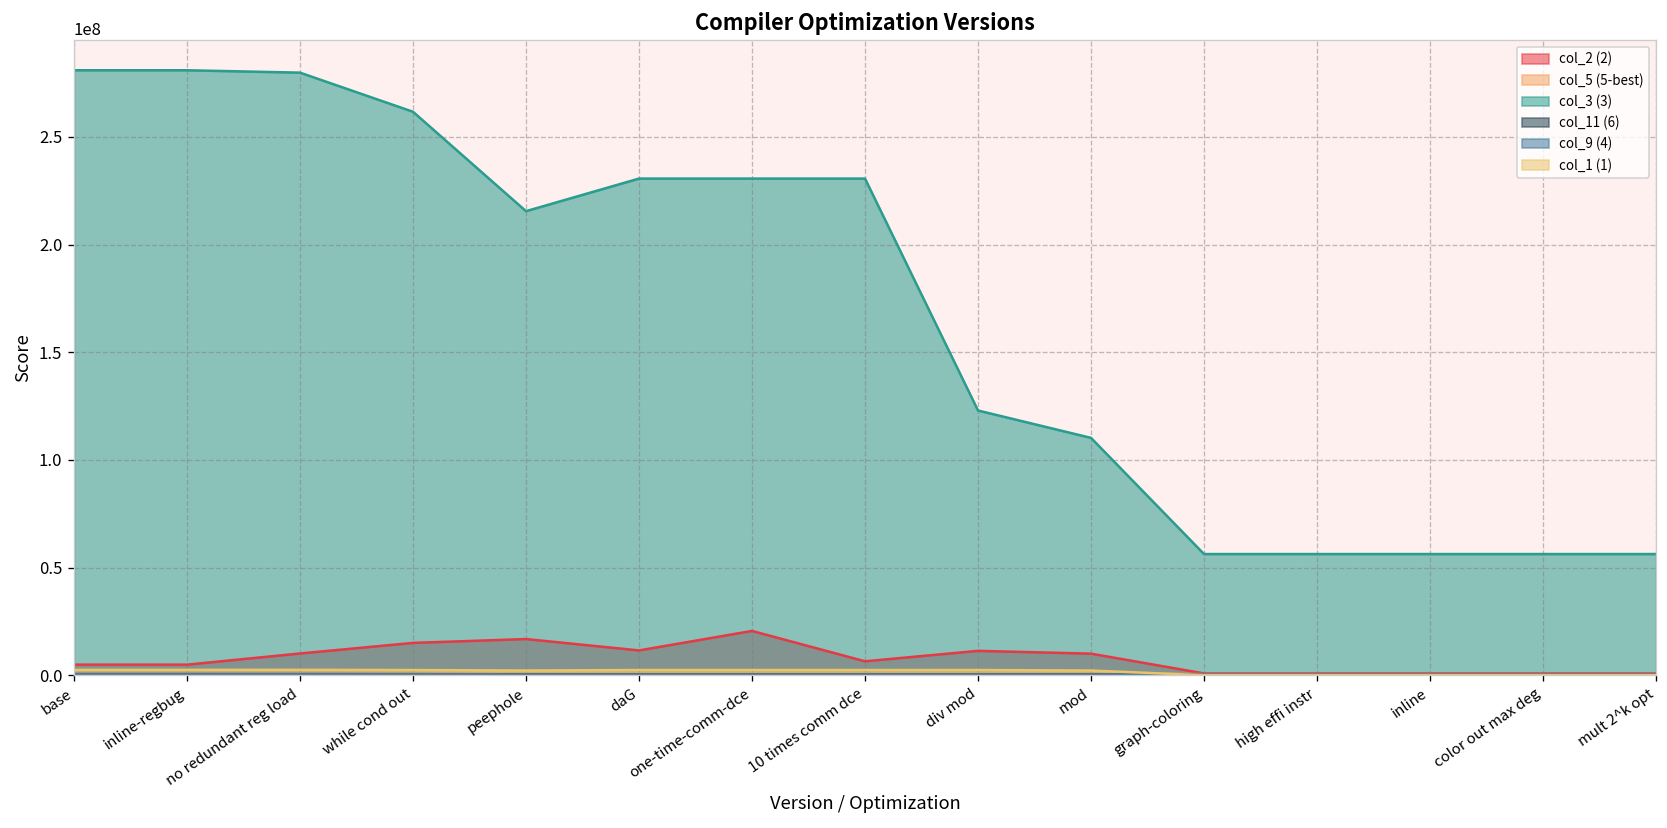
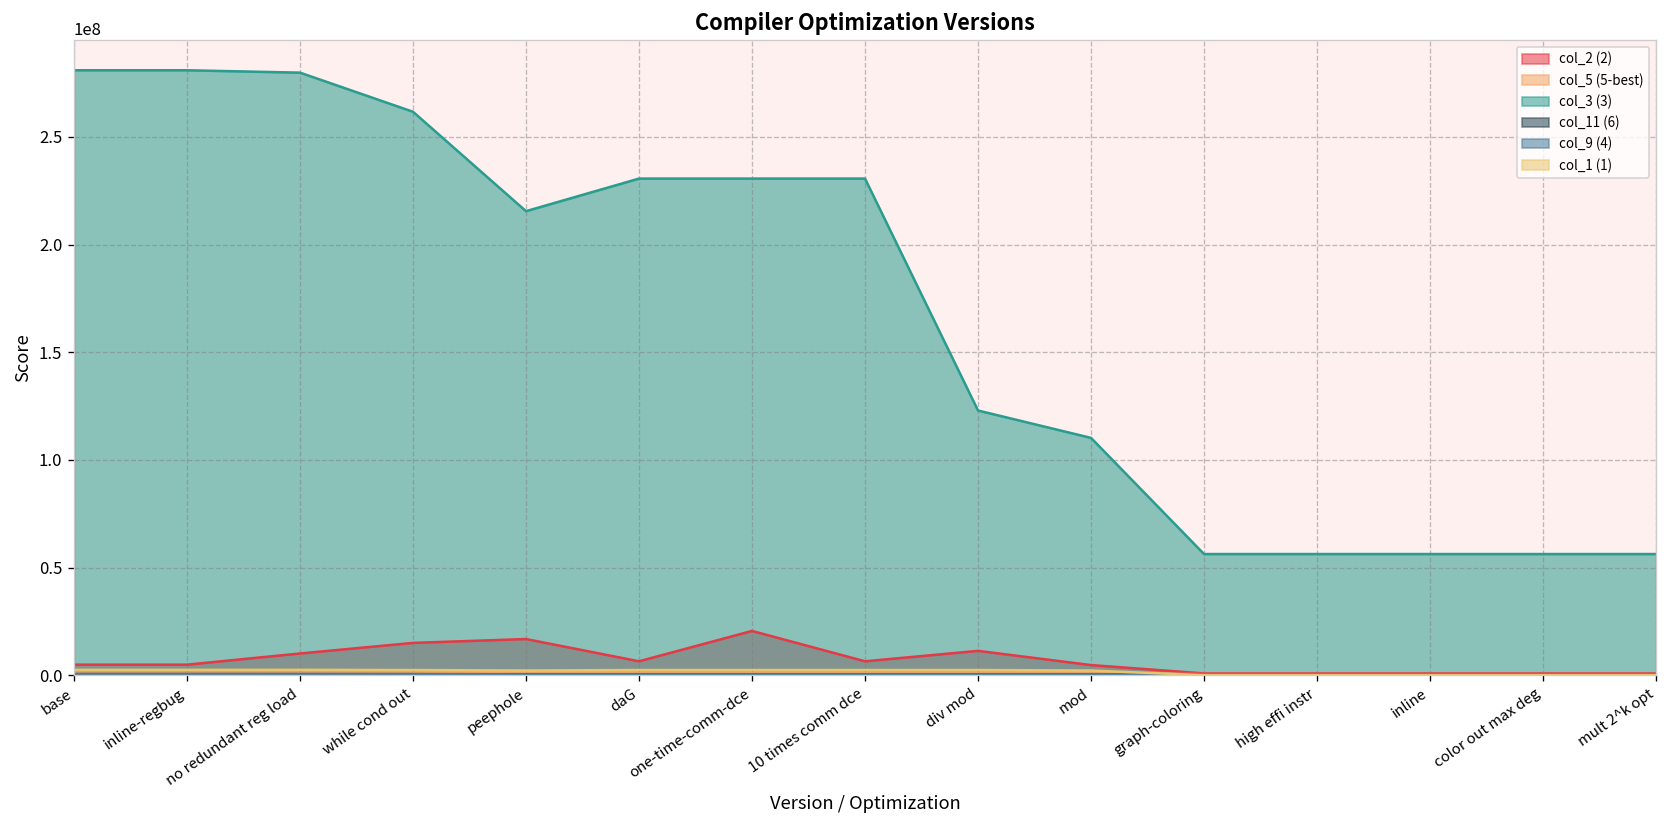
  {
    "col_2 (2)": {
      "base": 5000000,
      "inline-regbug": 5000000,
      "no redundant reg load": 10000000,
      "while cond out": 15000000,
      "peephole": 17000000,
-     "daG": 12000000,
+     "daG": 6000000,
      "one-time-comm-dce": 21000000,
      "10 times comm dce": 6000000,
      "div mod": 11000000,
-     "mod": 10000000
+     "mod": 5000000
    }
  }
